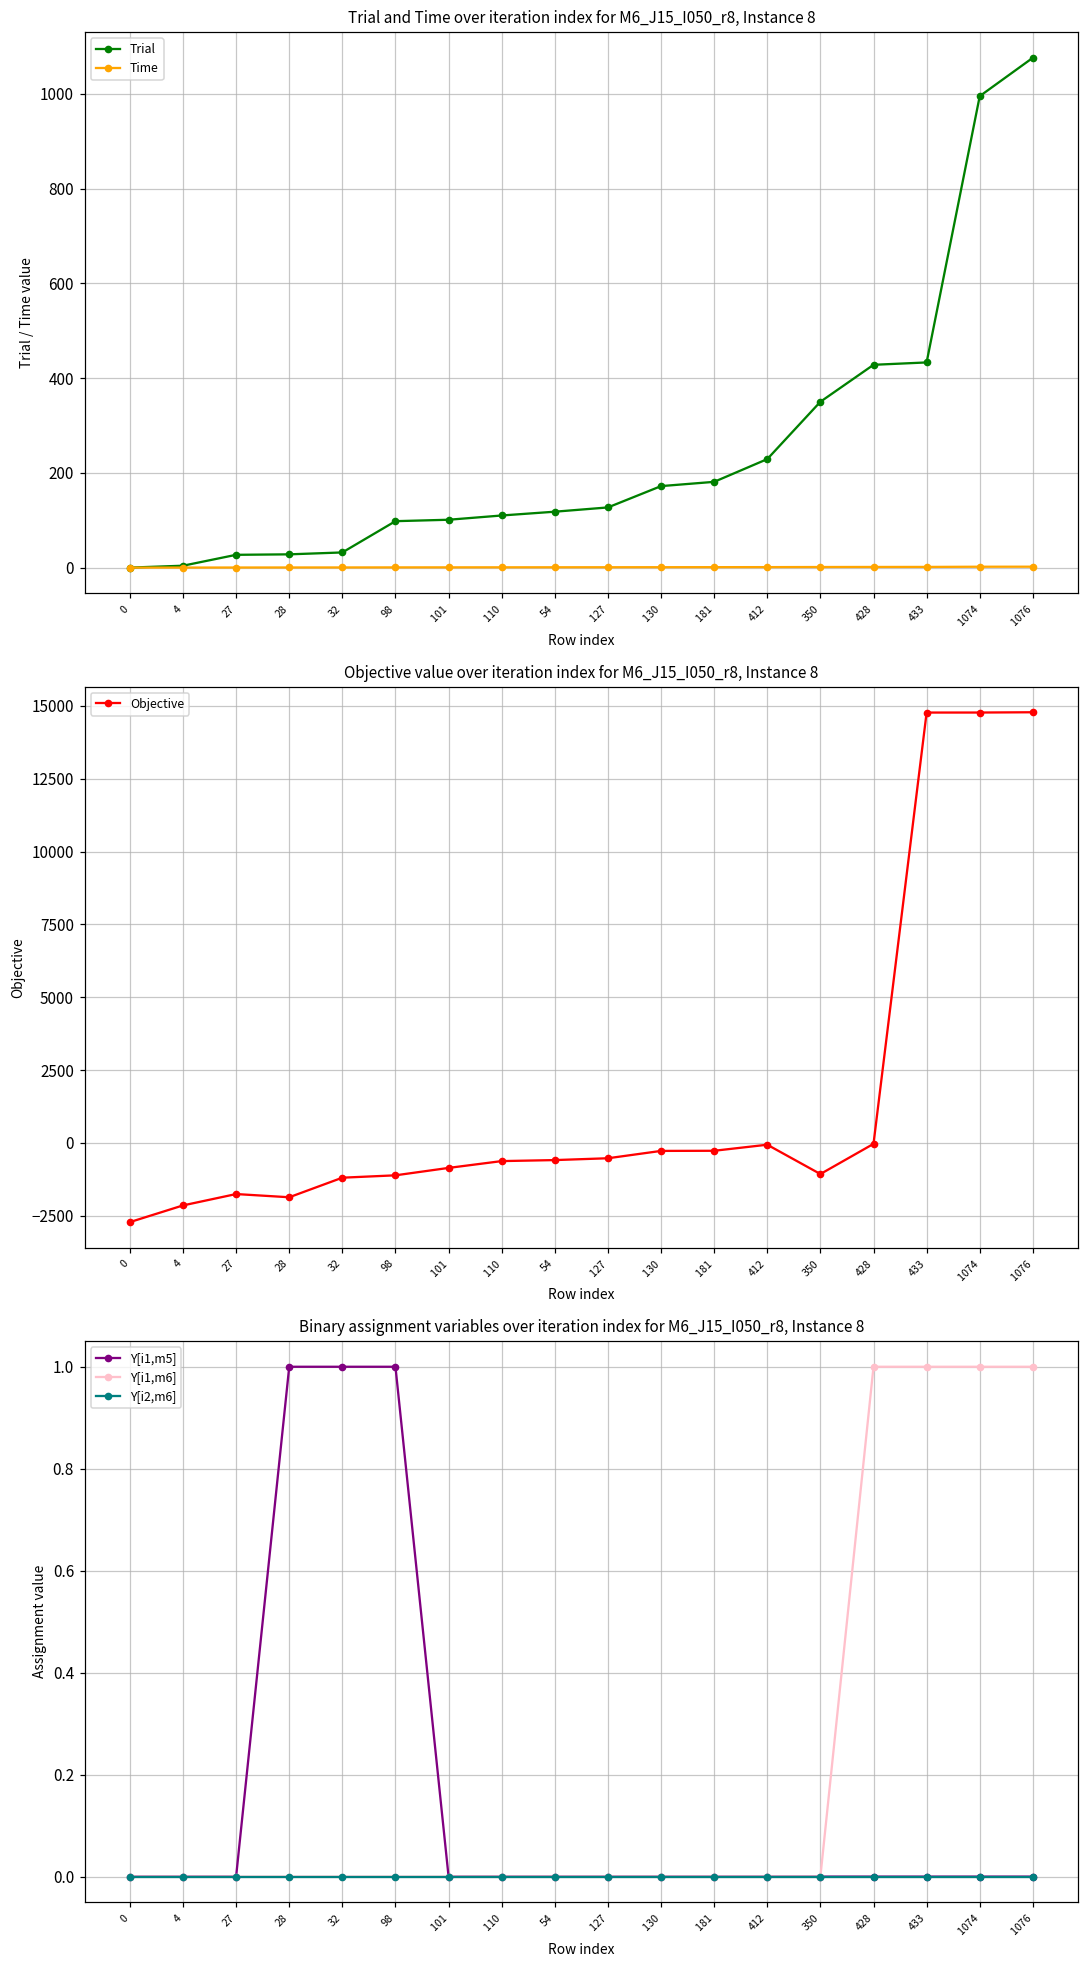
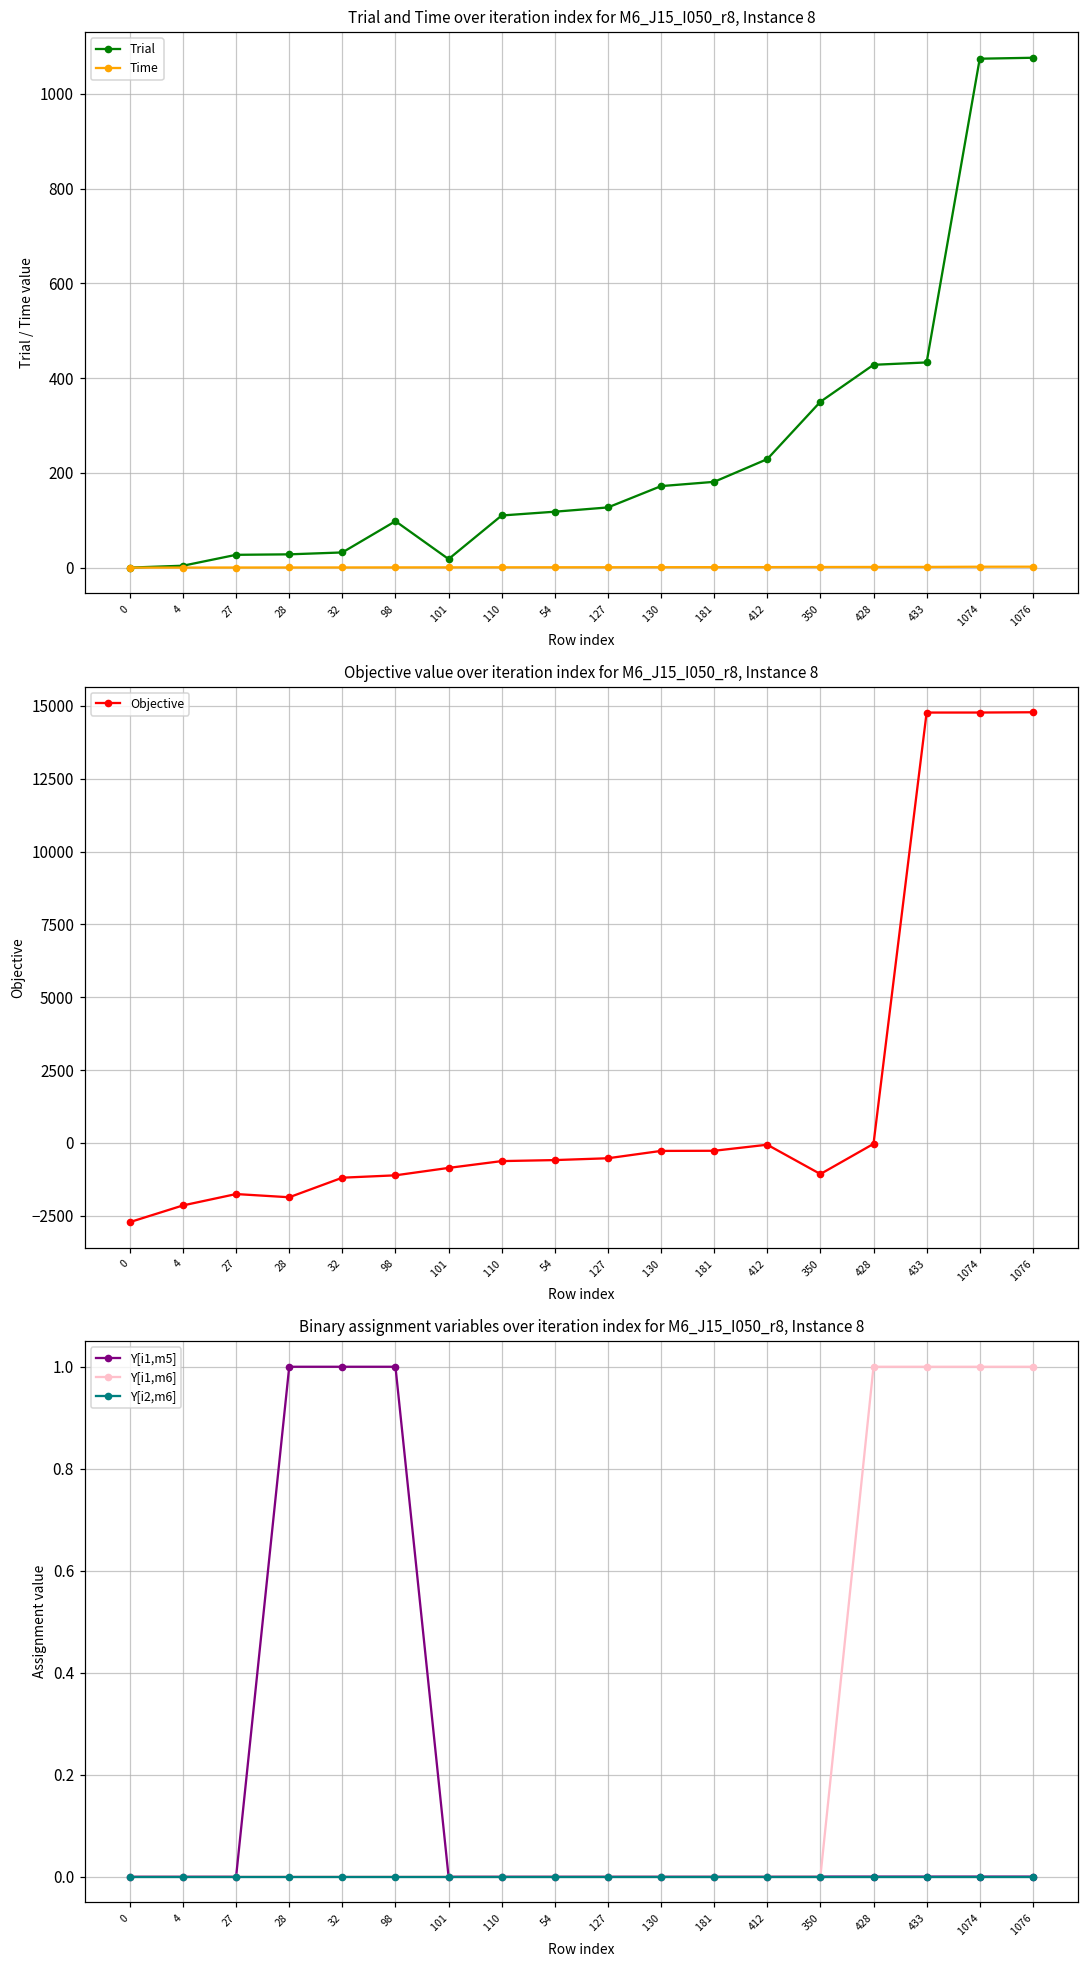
  {
    "Trial and Time over iteration index for M6_J15_I050_r8, Instance 8": {
      "Trial": {
        "27": 30,
        "28": 30,
        "32": 30,
        "98": 100,
-       "101": 100,
+       "101": 20,
        "110": 110,
        "54": 120,
        "127": 130,
        "130": 170,
        "181": 180,
        "412": 230,
        "350": 350,
        "428": 430,
        "433": 430,
-       "1074": 1000,
+       "1074": 1070,
        "1076": 1080
      },
      "Time": {
        "27": 0,
        "28": 0,
        "32": 0,
        "98": 0,
        "101": 0,
        "110": 0,
        "54": 0,
        "127": 0,
        "130": 0,
        "181": 0,
        "412": 0,
        "350": 0,
        "428": 0,
        "433": 0,
        "1074": 0,
        "1076": 0
      }
    },
    "Objective value over iteration index for M6_J15_I050_r8, Instance 8": {
      "0": -2700,
      "4": -2100,
      "27": -1800,
      "28": -1900,
      "32": -1200,
      "98": -1100,
      "101": -900,
      "110": -600,
      "54": -600,
      "127": -500,
      "130": -300,
      "181": -300,
      "412": -100,
      "350": -1100,
      "428": 0,
      "433": 14800,
      "1074": 14800,
      "1076": 14800
    },
    "Binary assignment variables over iteration index for M6_J15_I050_r8, Instance 8": {
      "Y[i1,m5]": {
        "28": 1.00,
        "32": 1.00,
        "98": 1.00
      },
      "Y[i1,m6]": {
        "428": 1.00,
        "433": 1.00,
        "1074": 1.00,
        "1076": 1.00
      }
    }
  }
